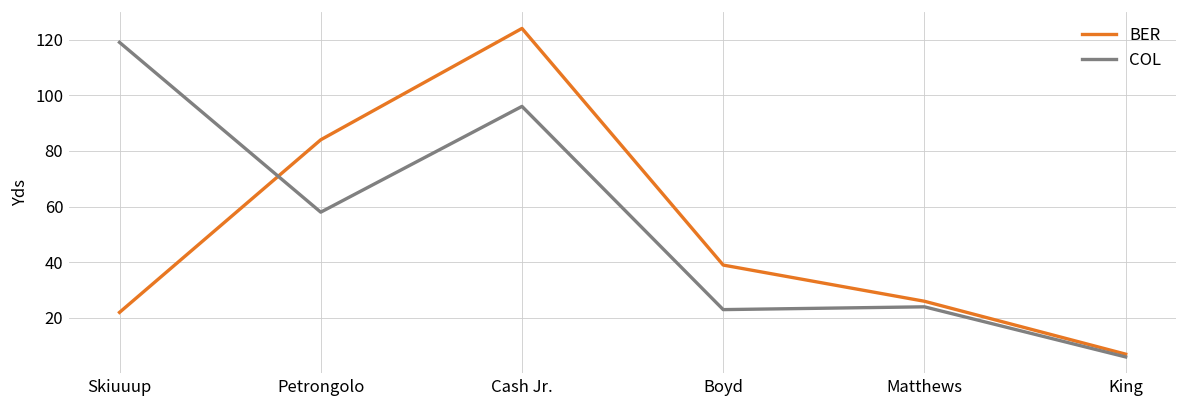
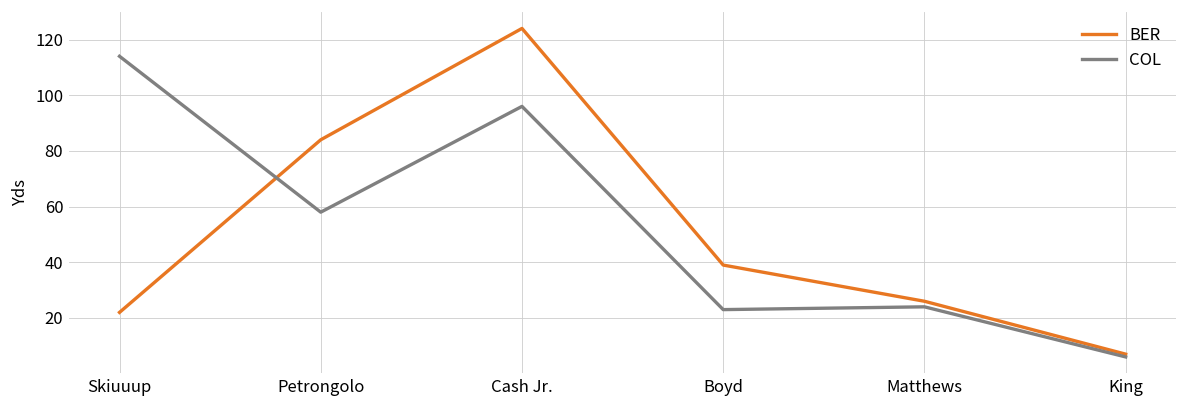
  {
    "BER": {
      "Skiuuup": 22,
      "Petrongolo": 84,
      "Cash Jr.": 124,
      "Boyd": 39,
      "Matthews": 26
    },
    "COL": {
-     "Skiuuup": 119,
+     "Skiuuup": 114,
      "Petrongolo": 58,
      "Cash Jr.": 96,
      "Boyd": 23,
      "Matthews": 24
    }
  }
